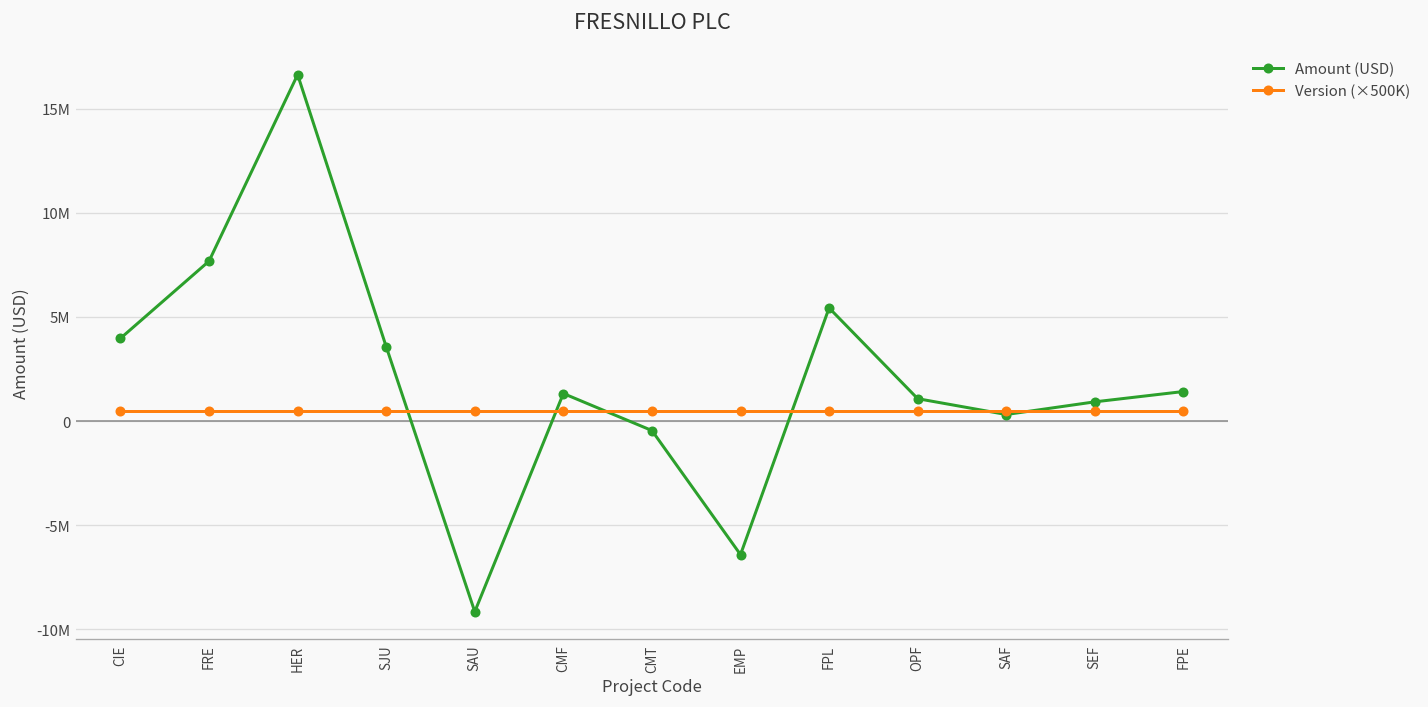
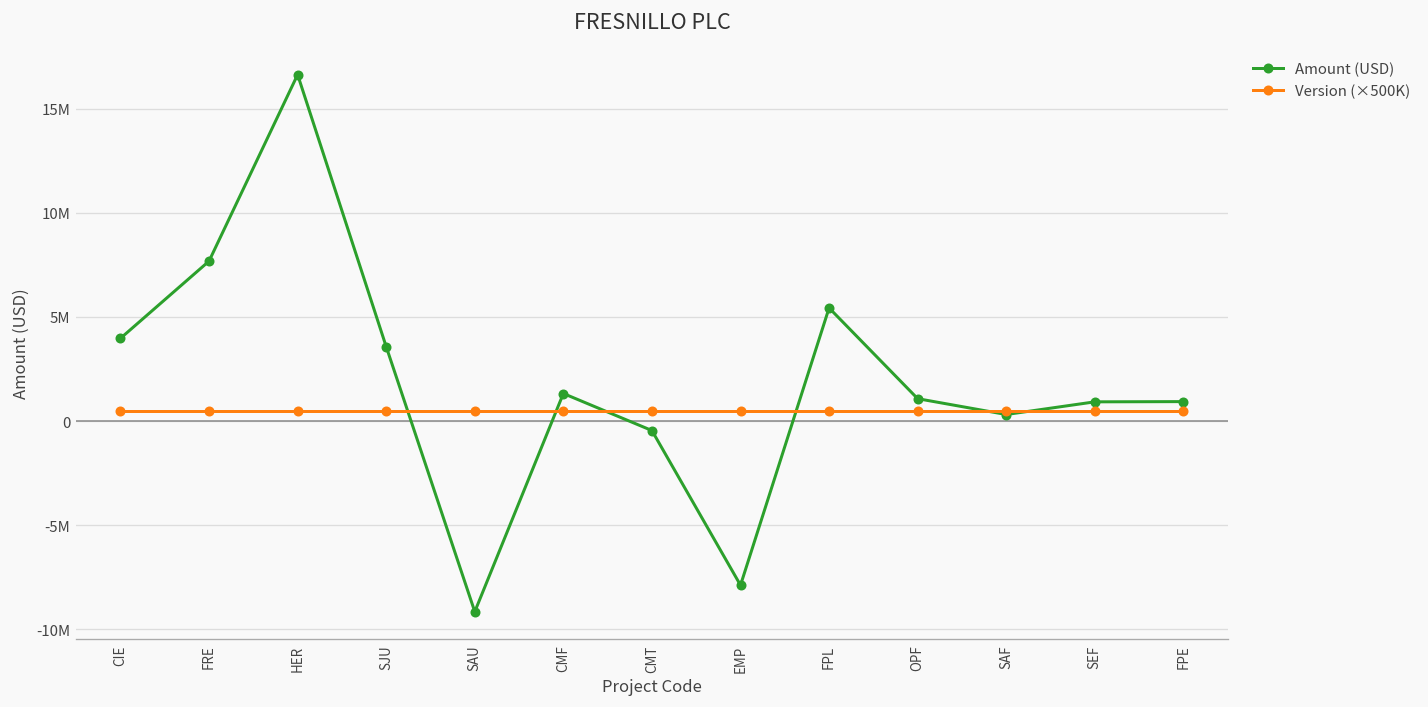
  {
    "Amount (USD)": {
      "CIE": 4000000,
      "FRE": 7700000,
      "HER": 16600000,
      "SJU": 3600000,
      "SAU": -9200000,
      "CMF": 1300000,
      "CMT": -500000,
-     "EMP": -6400000,
+     "EMP": -7900000,
      "FPL": 5400000,
      "OPF": 1100000,
      "SAF": 300000,
      "SEF": 900000,
-     "FPE": 1400000
+     "FPE": 900000
    },
    "Version (×500K)": {
      "CIE": 500000,
      "FRE": 500000,
      "HER": 500000,
      "SJU": 500000,
      "SAU": 500000,
      "CMF": 500000,
      "CMT": 500000,
      "EMP": 500000,
      "FPL": 500000,
      "OPF": 500000,
      "SAF": 500000,
      "SEF": 500000,
      "FPE": 500000
    }
  }
